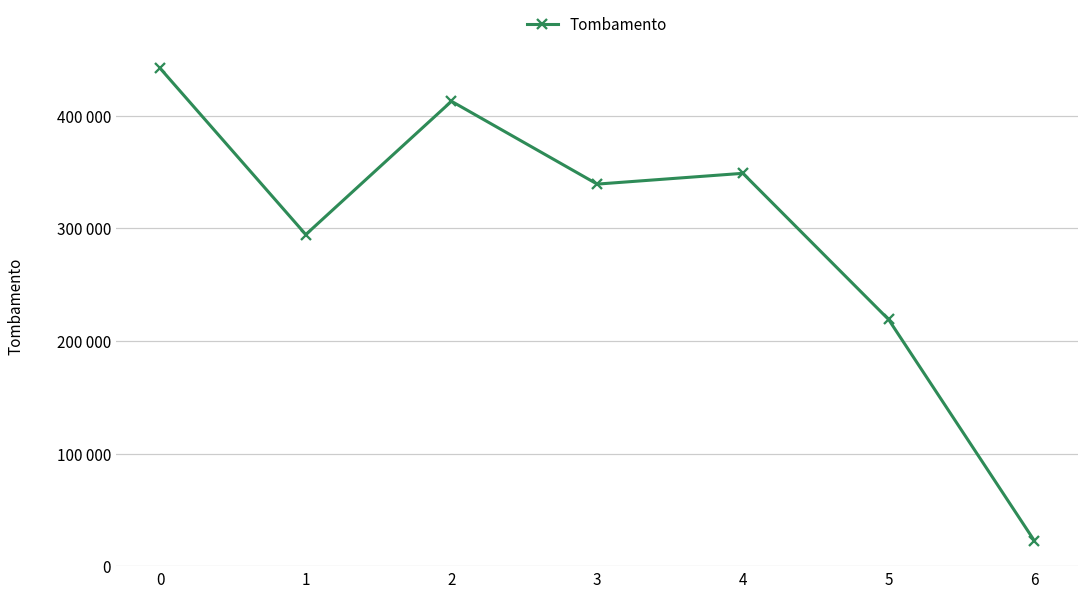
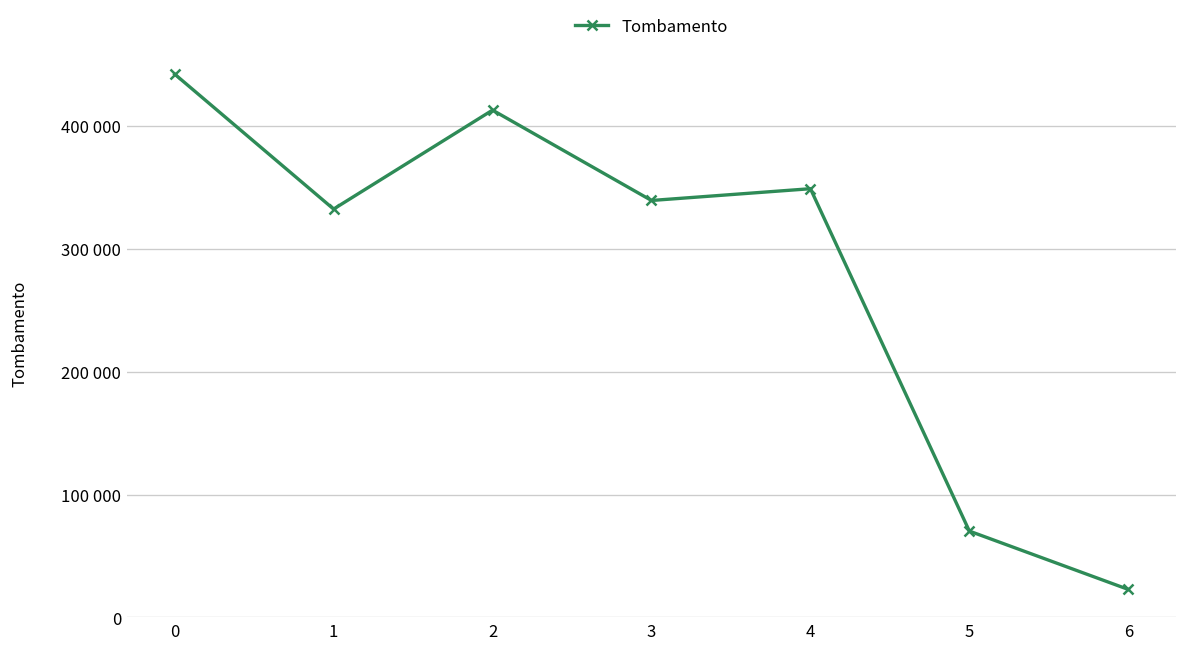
  {
    "0": 442000,
-   "1": 295000,
+   "1": 332000,
    "2": 413000,
    "3": 339000,
    "4": 349000,
-   "5": 219000,
+   "5": 70000,
    "6": 23000
  }
